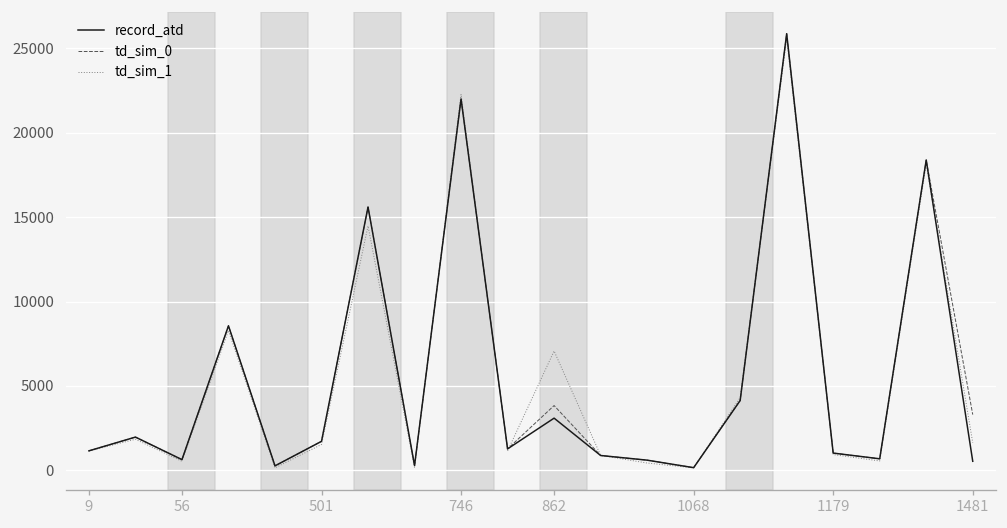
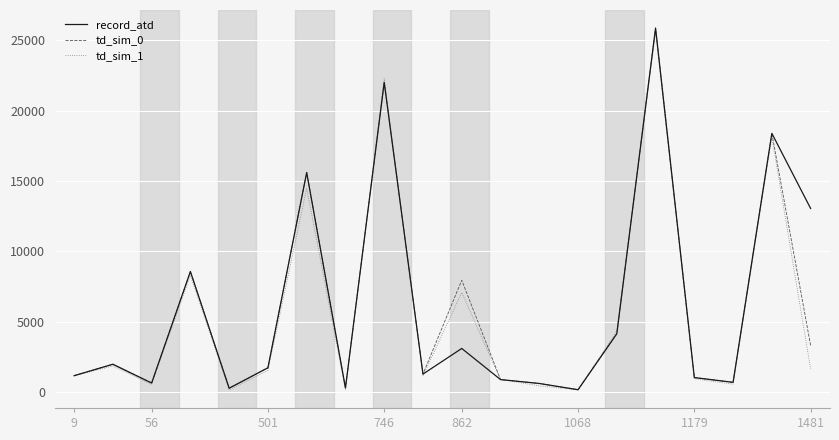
  {
    "record_atd": {
      "862": 3100,
-     "1481": 500
+     "1481": 13100
    },
    "td_sim_0": {
-     "862": 3800,
+     "862": 7900,
      "1481": 3300
    },
    "td_sim_1": {
      "501": 1500,
      "746": 22300,
      "862": 7100,
      "1481": 1600
    }
  }
